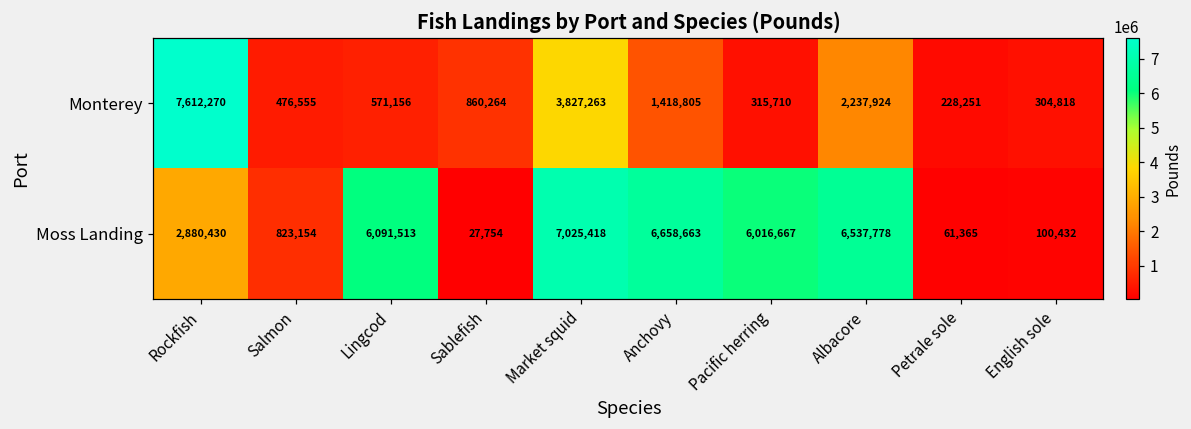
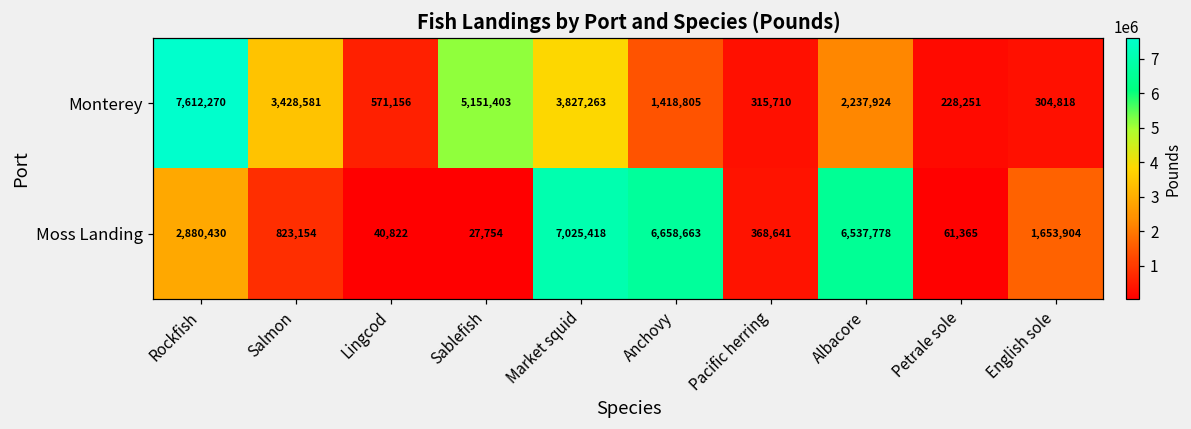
  {
    "Monterey": {
      "Rockfish": "7,612,270",
-     "Salmon": "476,555",
+     "Salmon": "3,428,581",
      "Lingcod": "571,156",
-     "Sablefish": "860,264",
+     "Sablefish": "5,151,403",
      "Market squid": "3,827,263",
      "Anchovy": "1,418,805",
      "Pacific herring": "315,710",
      "Albacore": "2,237,924",
      "Petrale sole": "228,251",
      "English sole": "304,818"
    },
    "Moss Landing": {
      "Rockfish": "2,880,430",
      "Salmon": "823,154",
-     "Lingcod": "6,091,513",
+     "Lingcod": "40,822",
      "Sablefish": "27,754",
      "Market squid": "7,025,418",
      "Anchovy": "6,658,663",
-     "Pacific herring": "6,016,667",
+     "Pacific herring": "368,641",
      "Albacore": "6,537,778",
      "Petrale sole": "61,365",
-     "English sole": "100,432"
+     "English sole": "1,653,904"
    }
  }
